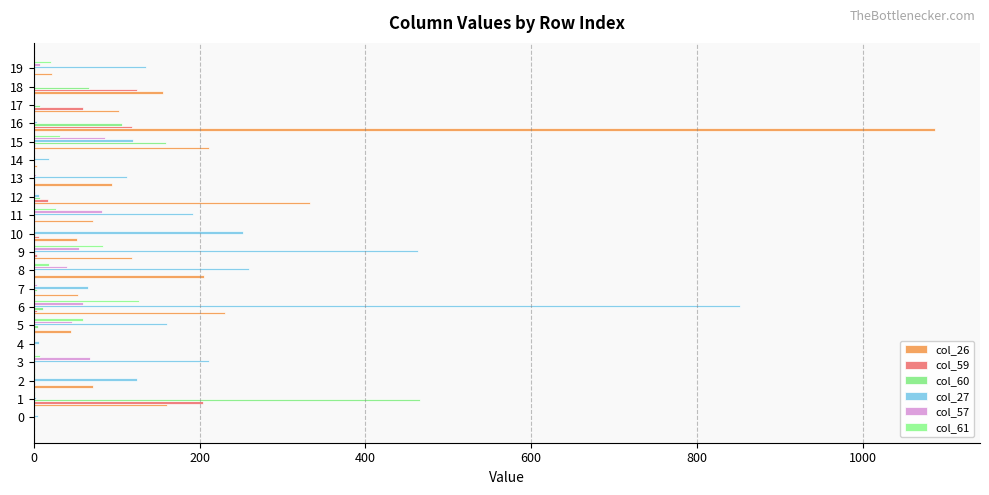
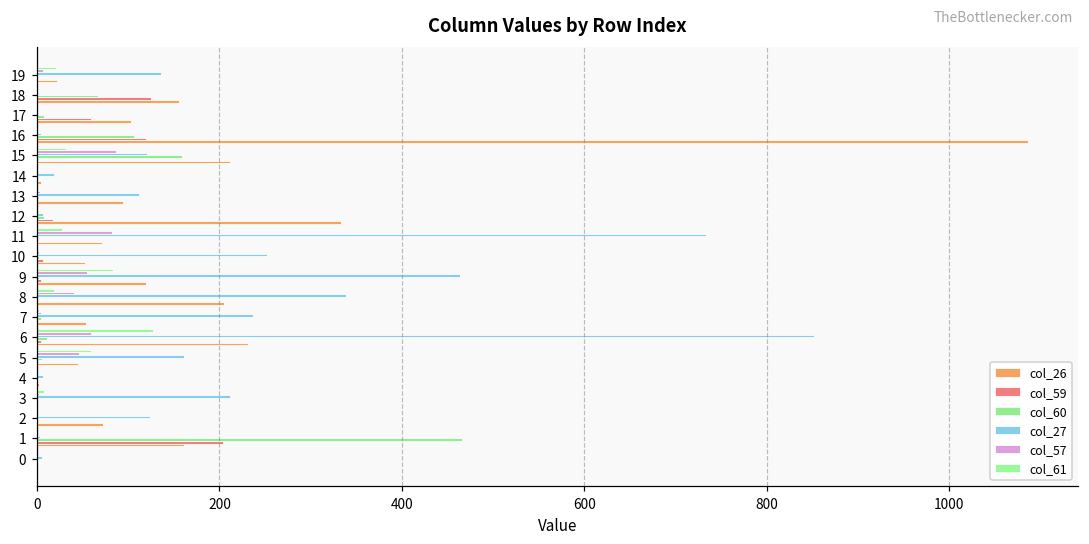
  {
    "col_27": {
      "19": 140,
      "16": 0,
      "15": 120,
      "14": 20,
      "13": 110,
      "12": 10,
-     "11": 190,
+     "11": 730,
      "10": 250,
      "9": 460,
-     "8": 260,
-     "7": 70,
+     "8": 340,
+     "7": 240,
      "6": 850,
      "5": 160,
      "4": 10,
      "3": 210,
      "2": 120,
      "0": 10
    },
    "col_57": {
      "19": 10,
      "17": 0,
      "16": 0,
      "15": 90,
      "14": 0,
      "11": 80,
      "9": 60,
      "8": 40,
      "7": 0,
      "6": 60,
      "5": 50,
      "4": 0,
-     "3": 70,
+     "3": 0,
      "2": 0,
      "1": 0,
      "0": 0
    }
  }
